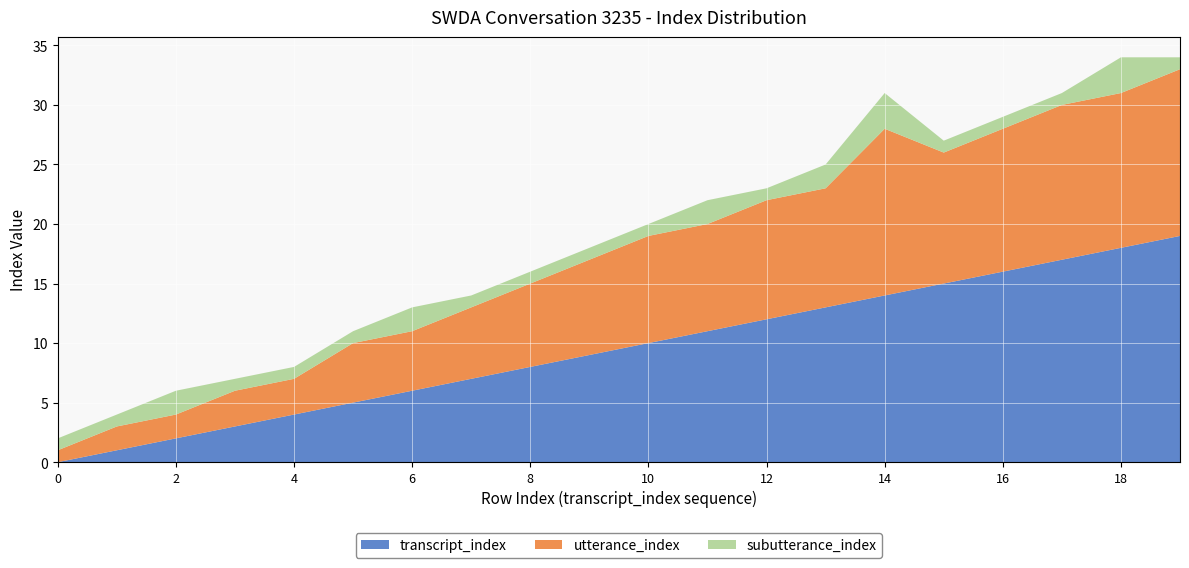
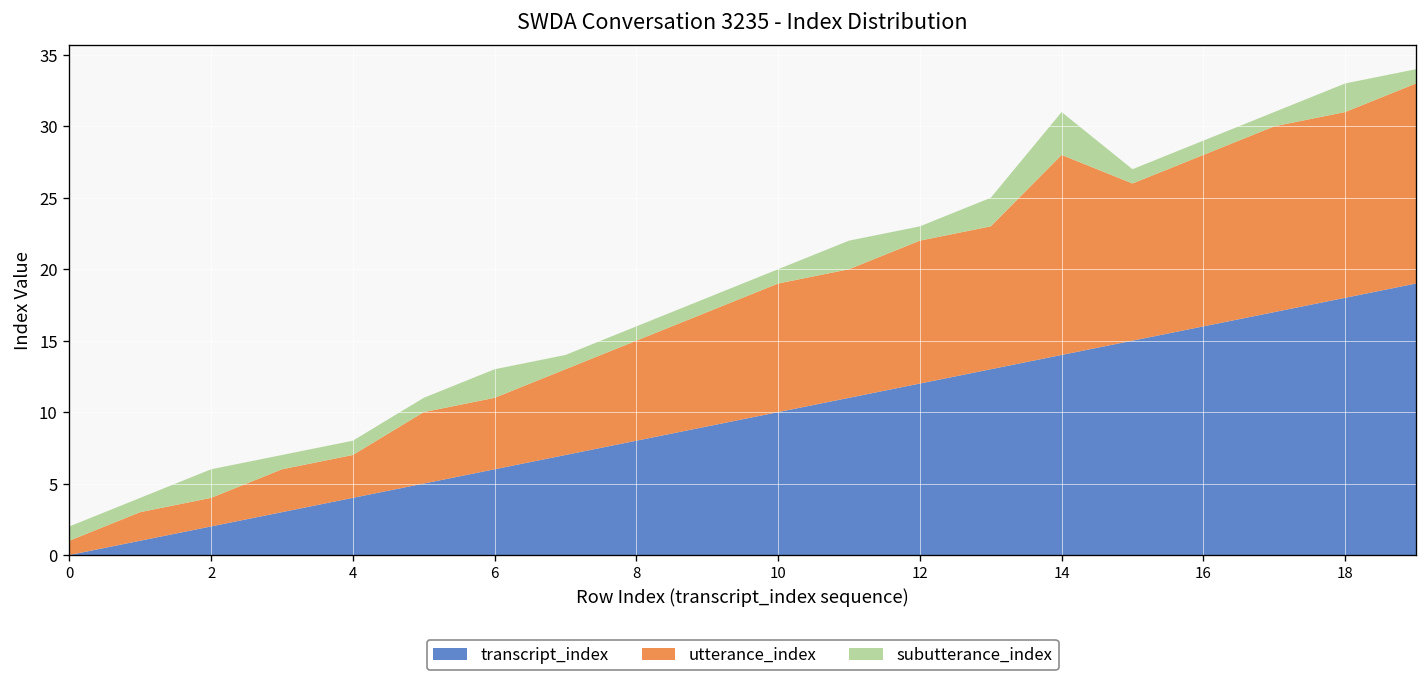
  {
    "transcript_index": {
      "0": 0,
      "2": 2,
      "4": 4,
      "6": 6,
      "8": 8,
      "10": 10,
      "12": 12,
      "14": 14,
      "16": 16,
      "18": 18
    },
    "utterance_index": {
      "0": 1,
      "2": 2,
      "4": 3,
      "6": 5,
      "8": 7,
      "10": 9,
      "12": 10,
      "14": 14,
      "16": 12,
      "18": 13
    },
    "subutterance_index": {
      "0": 1,
      "2": 2,
      "4": 1,
      "6": 2,
      "8": 1,
      "10": 1,
      "12": 1,
      "14": 3,
      "16": 1,
-     "18": 3
+     "18": 2
    }
  }
